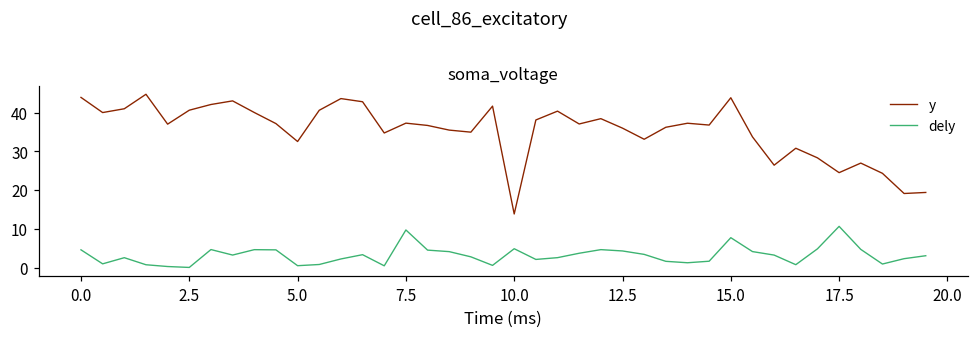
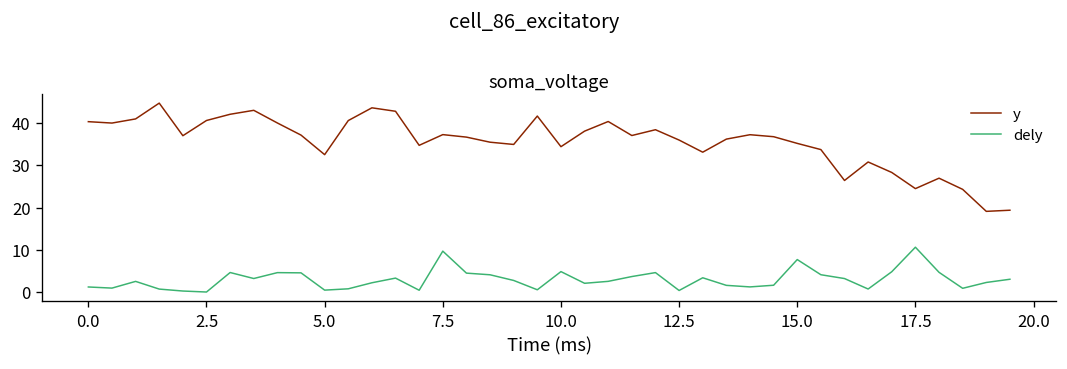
  {
    "y": {
-     "0.0": 44,
+     "0.0": 40,
      "2.5": 41,
      "5.0": 33,
      "7.5": 37,
-     "10.0": 14,
+     "10.0": 34,
      "12.5": 36,
-     "15.0": 44,
+     "15.0": 35,
      "17.5": 24
    },
    "dely": {
-     "0.0": 5,
+     "0.0": 1,
      "2.5": 0,
      "5.0": 0,
      "7.5": 10,
      "10.0": 5,
-     "12.5": 4,
+     "12.5": 0,
      "15.0": 8,
      "17.5": 11
    }
  }
